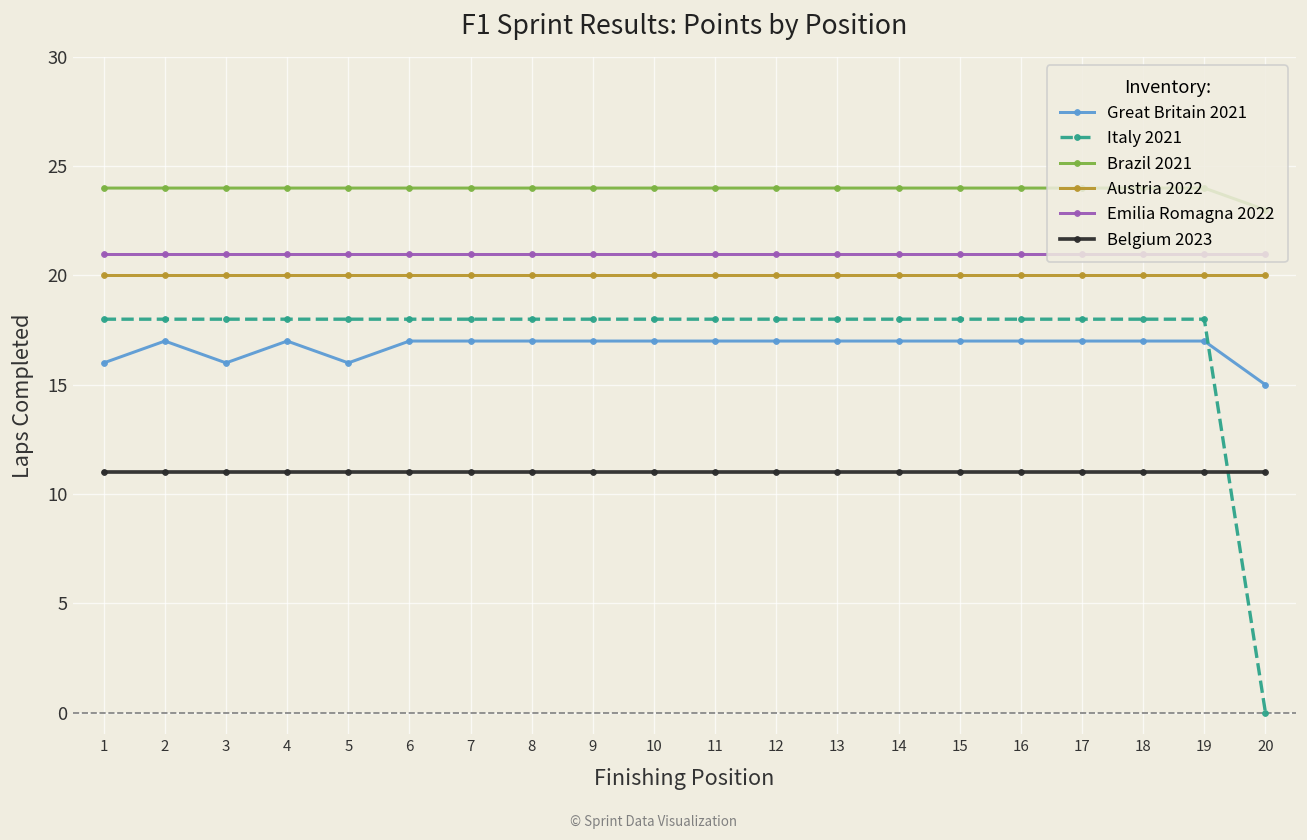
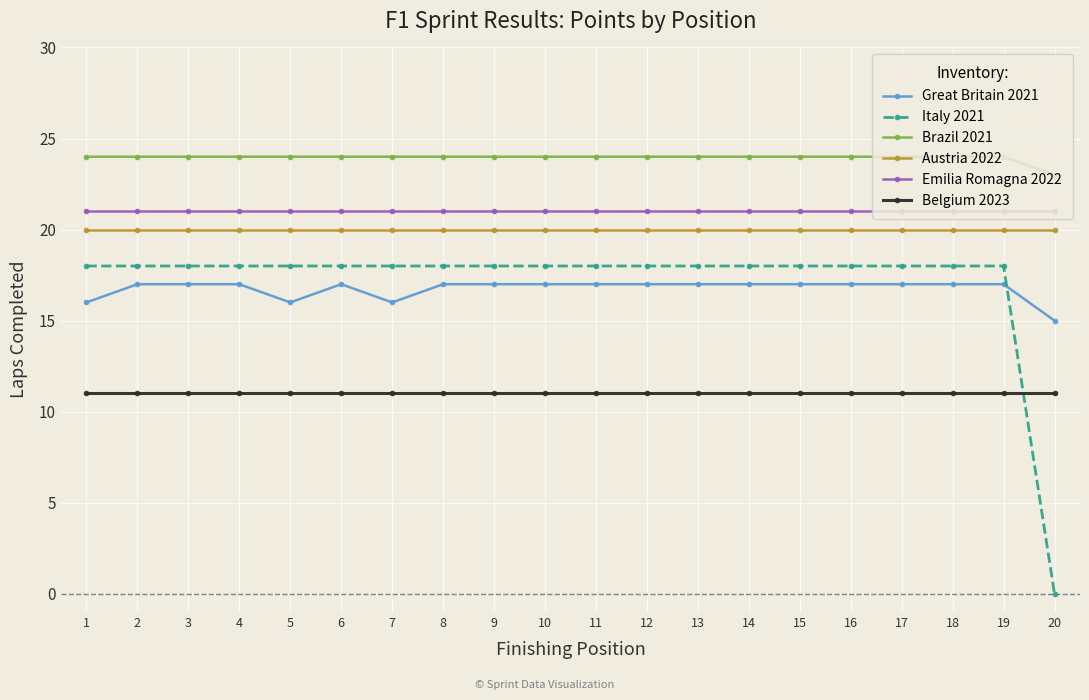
  {
    "Great Britain 2021": {
      "1": 16,
      "2": 17,
-     "3": 16,
+     "3": 17,
      "4": 17,
      "5": 16,
      "6": 17,
-     "7": 17,
+     "7": 16,
      "8": 17,
      "9": 17,
      "10": 17,
      "11": 17,
      "12": 17,
      "13": 17,
      "14": 17,
      "15": 17,
      "16": 17,
      "17": 17,
      "18": 17,
      "19": 17,
      "20": 15
    },
    "Italy 2021": {
      "1": 18,
      "2": 18,
      "3": 18,
      "4": 18,
      "5": 18,
      "6": 18,
      "7": 18,
      "8": 18,
      "9": 18,
      "10": 18,
      "11": 18,
      "12": 18,
      "13": 18,
      "14": 18,
      "15": 18,
      "16": 18,
      "17": 18,
      "18": 18,
      "19": 18,
      "20": 0
    },
    "Brazil 2021": {
      "1": 24,
      "2": 24,
      "3": 24,
      "4": 24,
      "5": 24,
      "6": 24,
      "7": 24,
      "8": 24,
      "9": 24,
      "10": 24,
      "11": 24,
      "12": 24,
      "13": 24,
      "14": 24,
      "15": 24,
      "16": 24
    },
    "Austria 2022": {
      "1": 20,
      "2": 20,
      "3": 20,
      "4": 20,
      "5": 20,
      "6": 20,
      "7": 20,
      "8": 20,
      "9": 20,
      "10": 20,
      "11": 20,
      "12": 20,
      "13": 20,
      "14": 20,
      "15": 20,
      "16": 20,
      "17": 20,
      "18": 20,
      "19": 20,
      "20": 20
    },
    "Emilia Romagna 2022": {
      "1": 21,
      "2": 21,
      "3": 21,
      "4": 21,
      "5": 21,
      "6": 21,
      "7": 21,
      "8": 21,
      "9": 21,
      "10": 21,
      "11": 21,
      "12": 21,
      "13": 21,
      "14": 21,
      "15": 21,
      "16": 21
    },
    "Belgium 2023": {
      "1": 11,
      "2": 11,
      "3": 11,
      "4": 11,
      "5": 11,
      "6": 11,
      "7": 11,
      "8": 11,
      "9": 11,
      "10": 11,
      "11": 11,
      "12": 11,
      "13": 11,
      "14": 11,
      "15": 11,
      "16": 11,
      "17": 11,
      "18": 11,
      "19": 11,
      "20": 11
    }
  }
